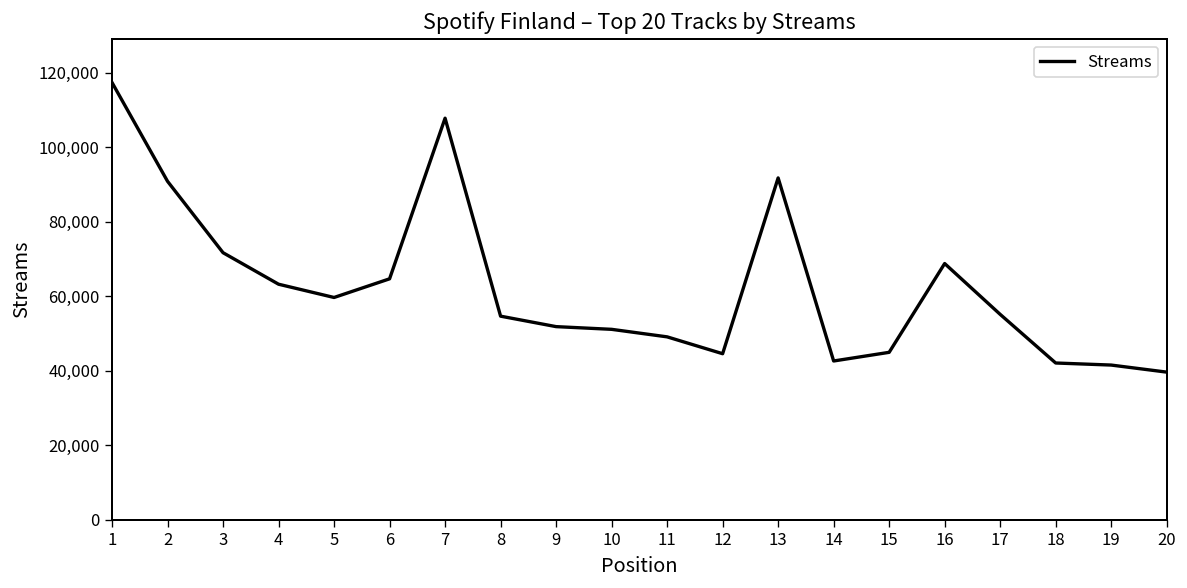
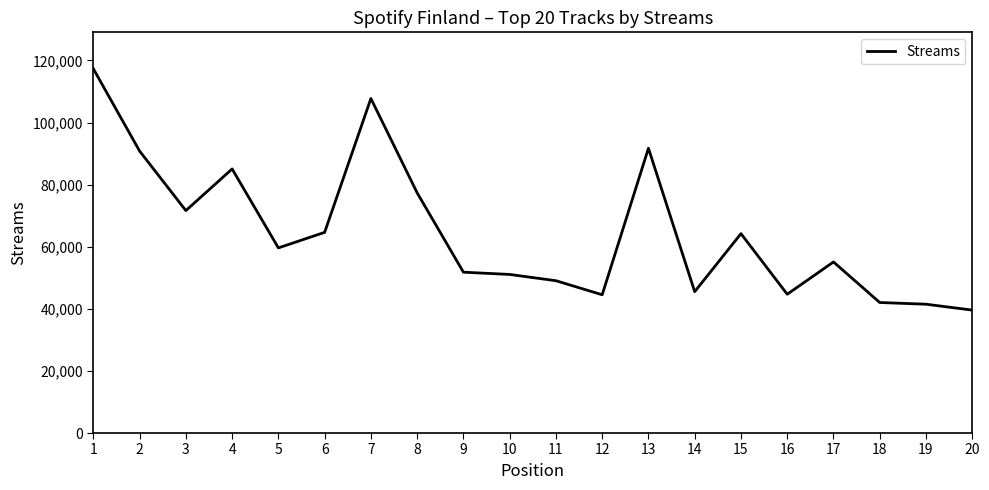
  {
    "1": "117,000",
    "2": "91,000",
    "3": "72,000",
-   "4": "63,000",
+   "4": "85,000",
    "5": "60,000",
    "6": "65,000",
    "7": "108,000",
-   "8": "55,000",
+   "8": "77,000",
    "9": "52,000",
    "10": "51,000",
    "11": "49,000",
    "12": "45,000",
    "13": "92,000",
-   "14": "43,000",
-   "15": "45,000",
-   "16": "69,000",
+   "14": "46,000",
+   "15": "64,000",
+   "16": "45,000",
    "17": "55,000",
    "18": "42,000",
    "19": "41,000",
    "20": "40,000"
  }
